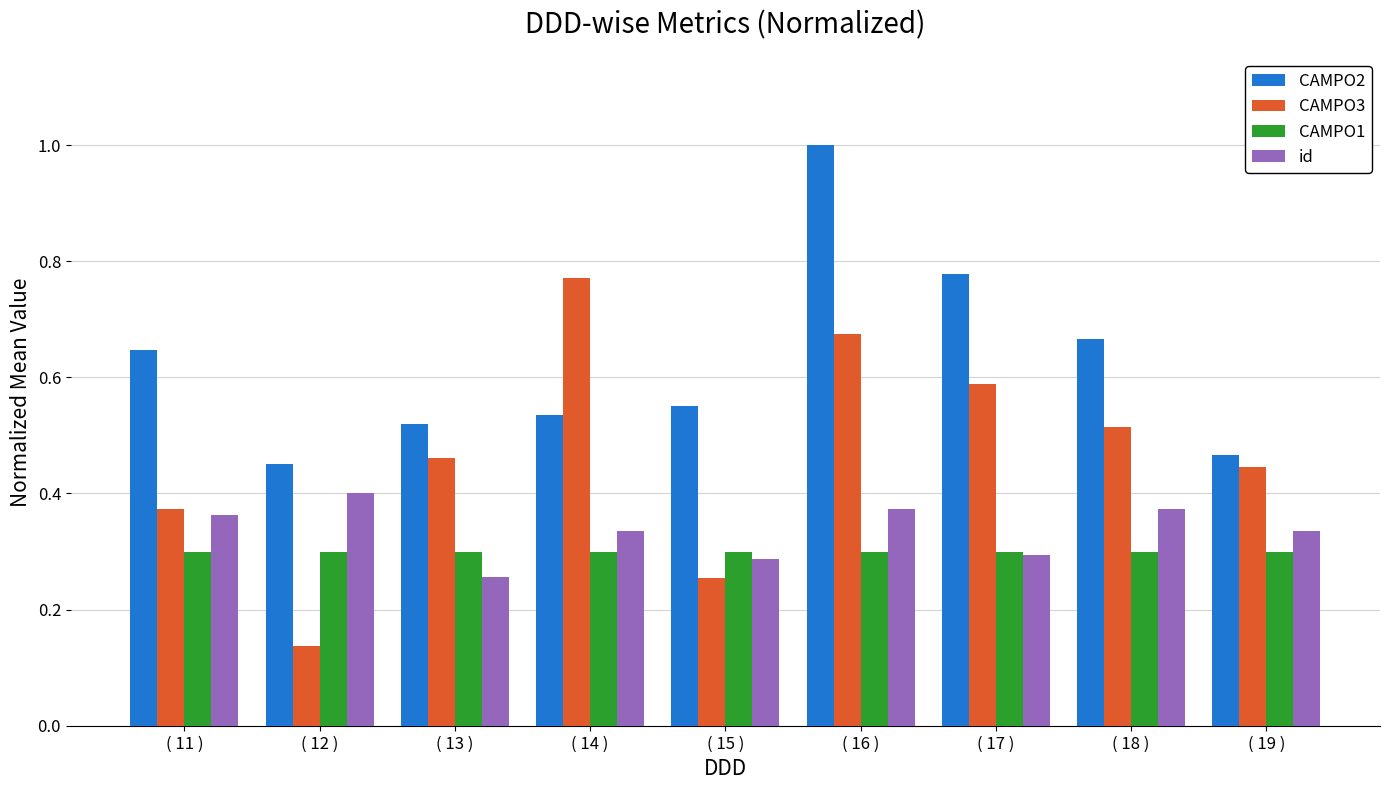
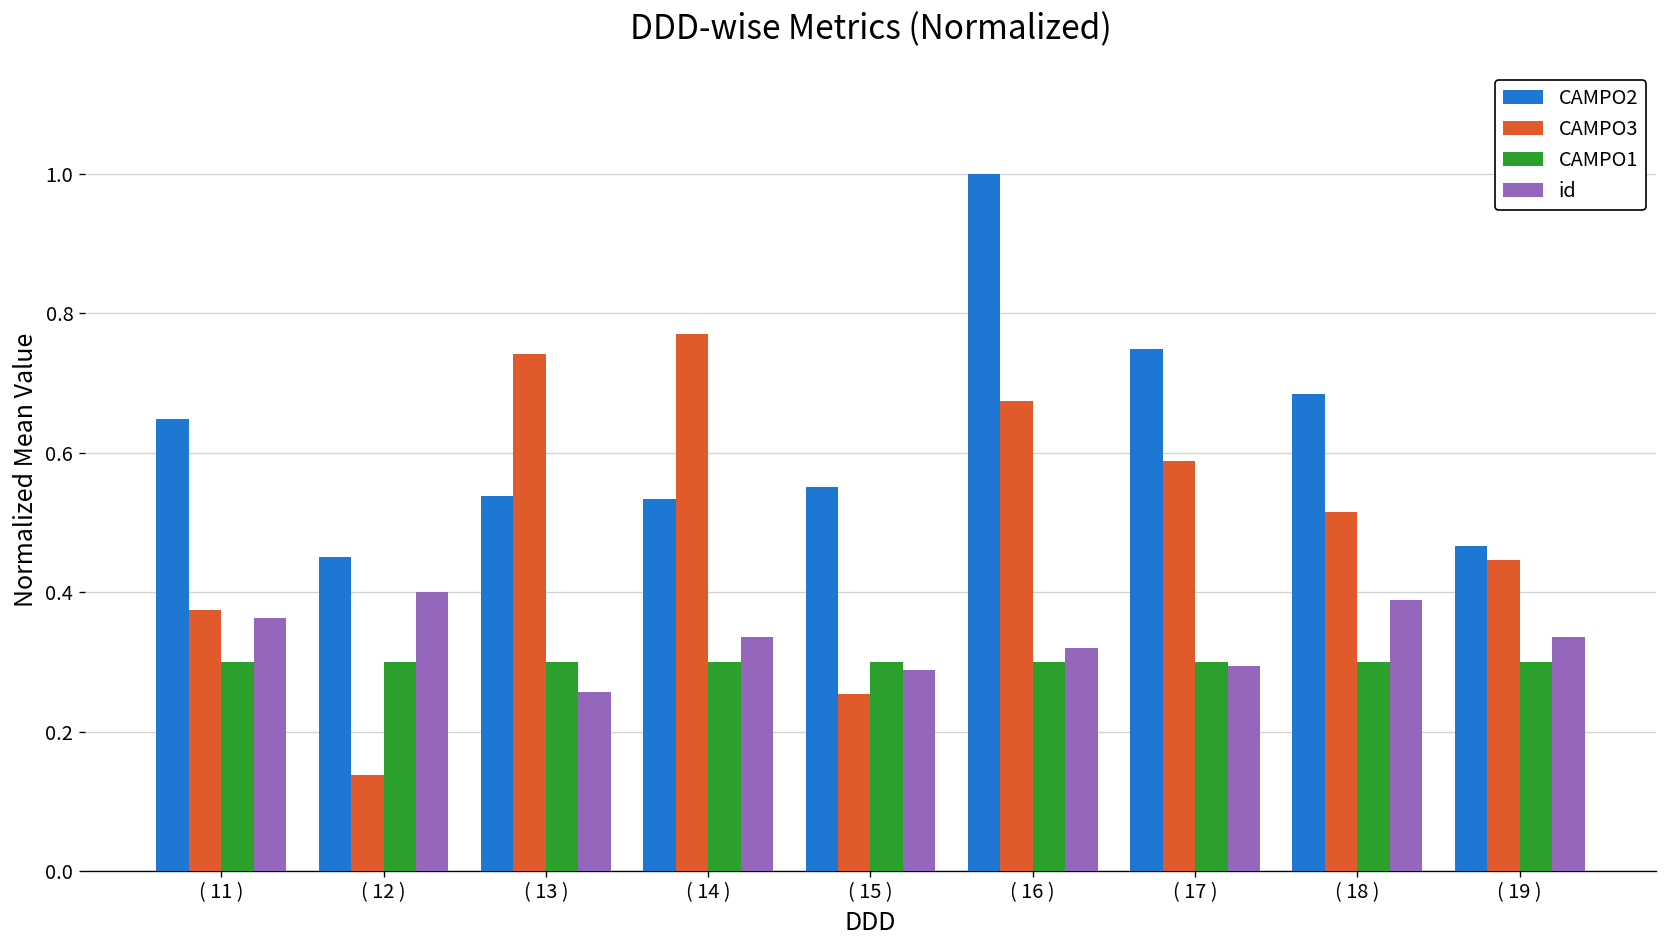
  {
    "CAMPO2": {
      "( 11 )": 0.65,
      "( 12 )": 0.45,
-     "( 13 )": 0.52,
+     "( 13 )": 0.54,
      "( 14 )": 0.53,
      "( 15 )": 0.55,
      "( 16 )": 1.00,
-     "( 17 )": 0.78,
-     "( 18 )": 0.67,
+     "( 17 )": 0.75,
+     "( 18 )": 0.68,
      "( 19 )": 0.47
    },
    "CAMPO3": {
      "( 11 )": 0.37,
      "( 12 )": 0.14,
-     "( 13 )": 0.46,
+     "( 13 )": 0.74,
      "( 14 )": 0.77,
      "( 15 )": 0.25,
      "( 16 )": 0.67,
      "( 17 )": 0.59,
      "( 18 )": 0.52,
      "( 19 )": 0.45
    },
    "CAMPO1": {
      "( 11 )": 0.30,
      "( 12 )": 0.30,
      "( 13 )": 0.30,
      "( 14 )": 0.30,
      "( 15 )": 0.30,
      "( 16 )": 0.30,
      "( 17 )": 0.30,
      "( 18 )": 0.30,
      "( 19 )": 0.30
    },
    "id": {
      "( 11 )": 0.36,
      "( 12 )": 0.40,
      "( 13 )": 0.26,
      "( 14 )": 0.34,
      "( 15 )": 0.29,
-     "( 16 )": 0.37,
+     "( 16 )": 0.32,
      "( 17 )": 0.29,
-     "( 18 )": 0.37,
+     "( 18 )": 0.39,
      "( 19 )": 0.34
    }
  }
